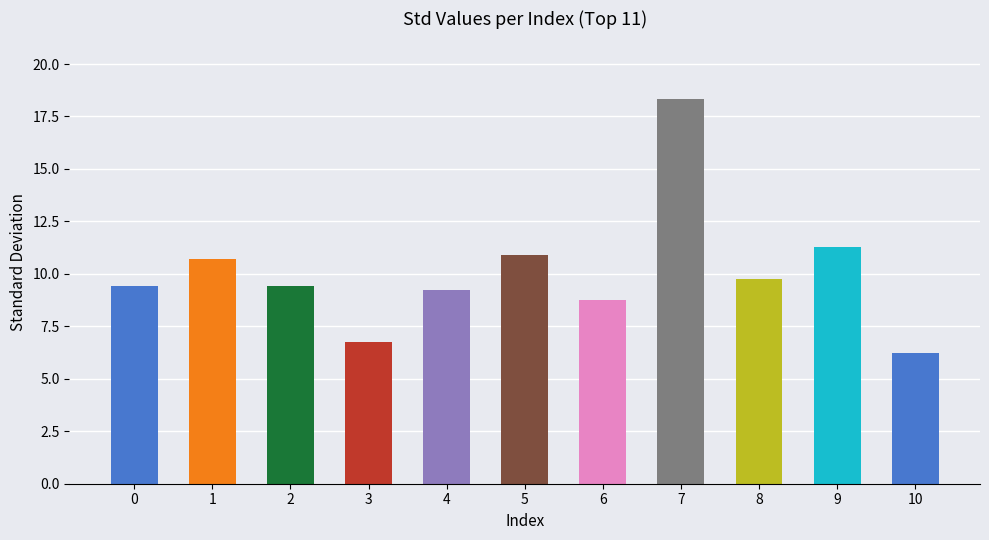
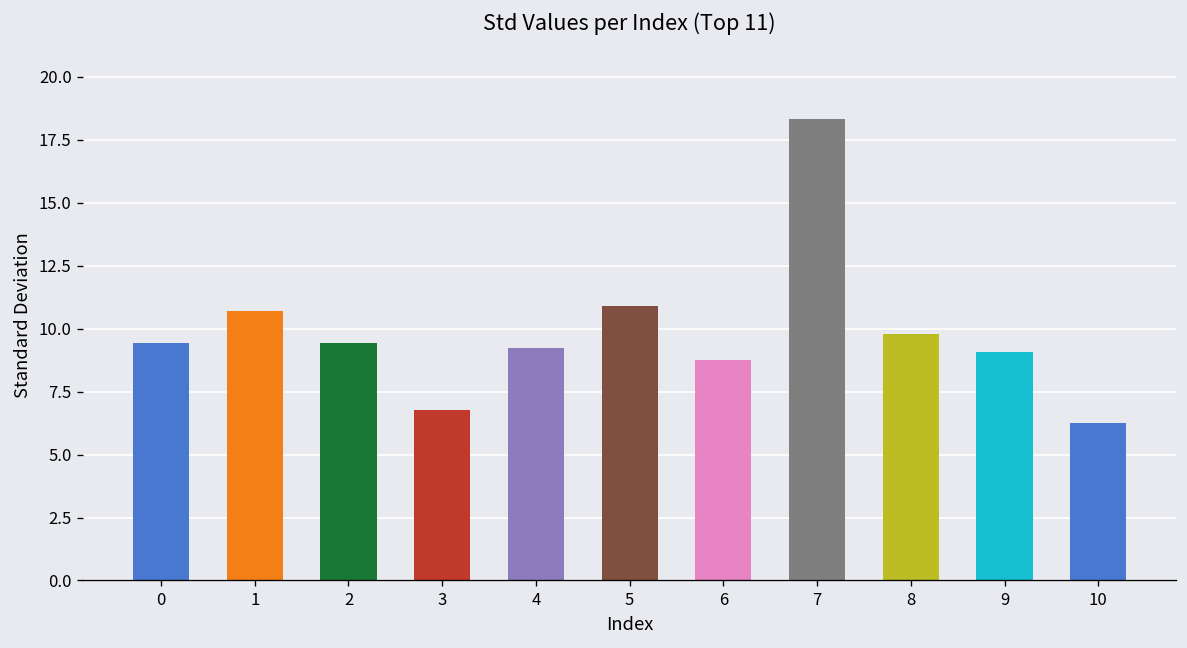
  {
    "0": 9.4,
    "1": 10.7,
    "2": 9.4,
    "3": 6.8,
    "4": 9.2,
    "5": 10.9,
    "6": 8.7,
    "7": 18.3,
    "8": 9.8,
-   "9": 11.3,
+   "9": 9.1,
    "10": 6.2
  }
